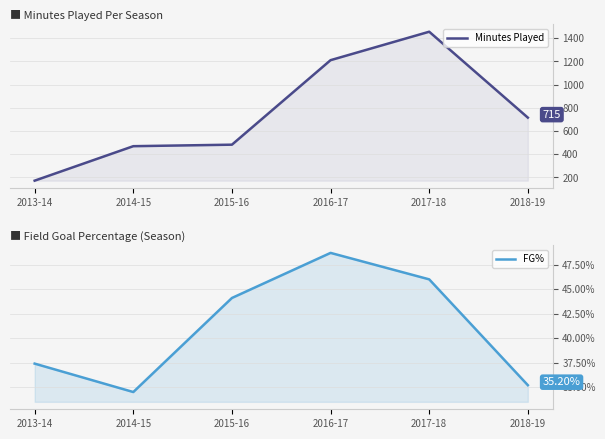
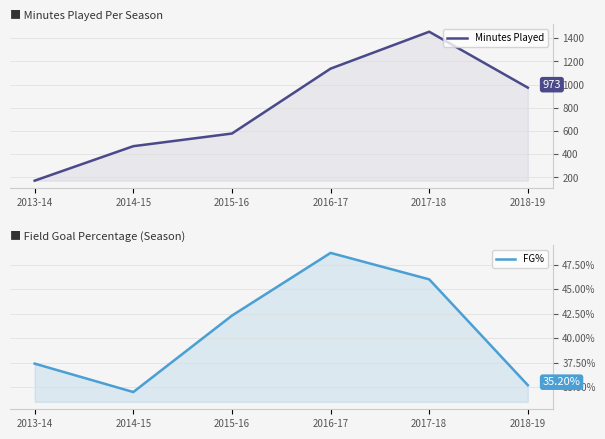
  {
    "■ Minutes Played Per Season": {
-     "2015-16": "480",
-     "2016-17": "1210",
-     "2018-19": "715"
+     "2015-16": "580",
+     "2016-17": "1140",
+     "2018-19": "973"
    },
    "■ Field Goal Percentage (Season)": {
      "2013-14": "37%",
      "2014-15": "35%",
-     "2015-16": "44%",
+     "2015-16": "42%",
      "2016-17": "49%",
      "2017-18": "46%"
    }
  }
